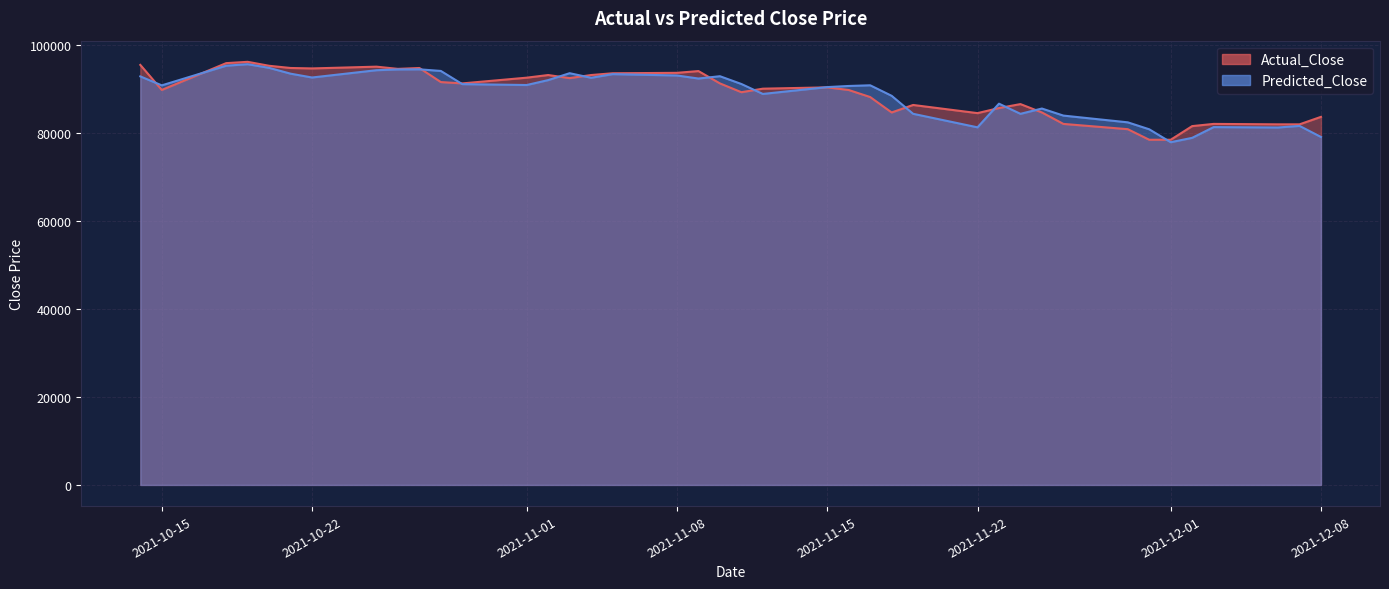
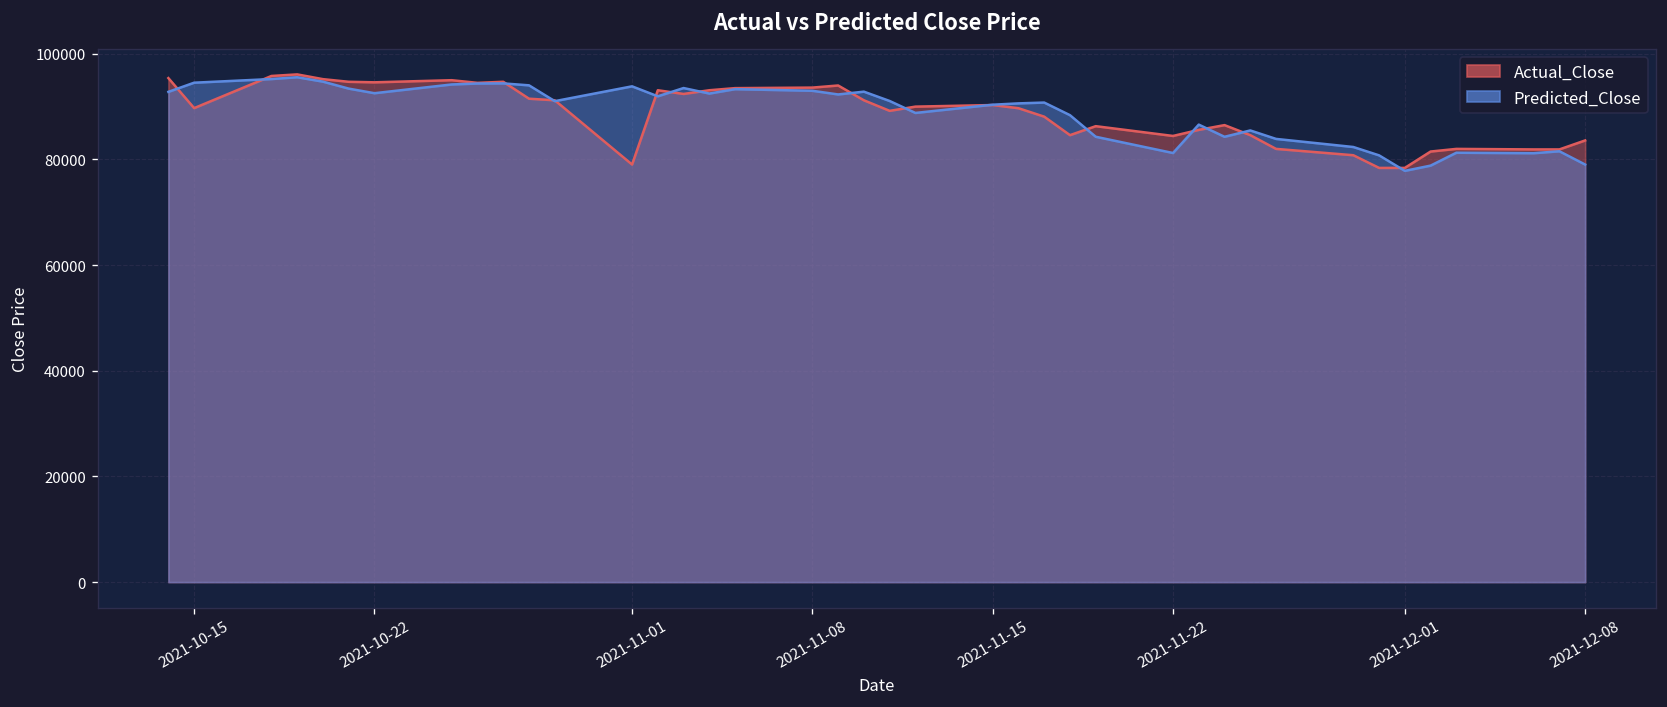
  {
    "Actual_Close": {
      "2021-10-15": 90000,
      "2021-10-22": 95000,
-     "2021-11-01": 92000,
+     "2021-11-01": 79000,
      "2021-11-08": 94000,
      "2021-11-22": 84000,
      "2021-12-08": 84000
    },
    "Predicted_Close": {
-     "2021-10-15": 91000,
+     "2021-10-15": 95000,
      "2021-10-22": 93000,
-     "2021-11-01": 91000,
+     "2021-11-01": 94000,
      "2021-11-08": 93000,
      "2021-11-22": 81000,
      "2021-12-08": 79000
    }
  }
